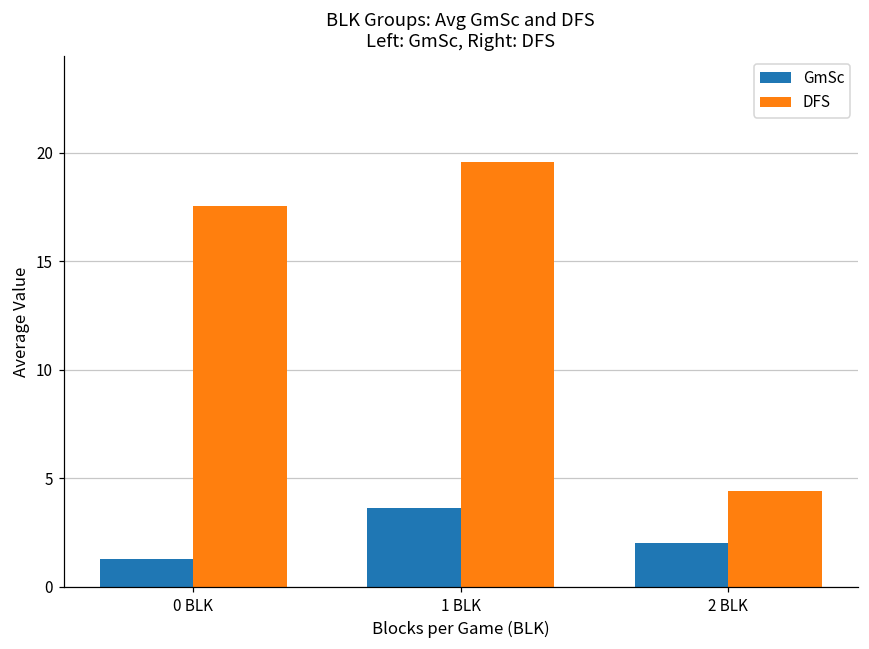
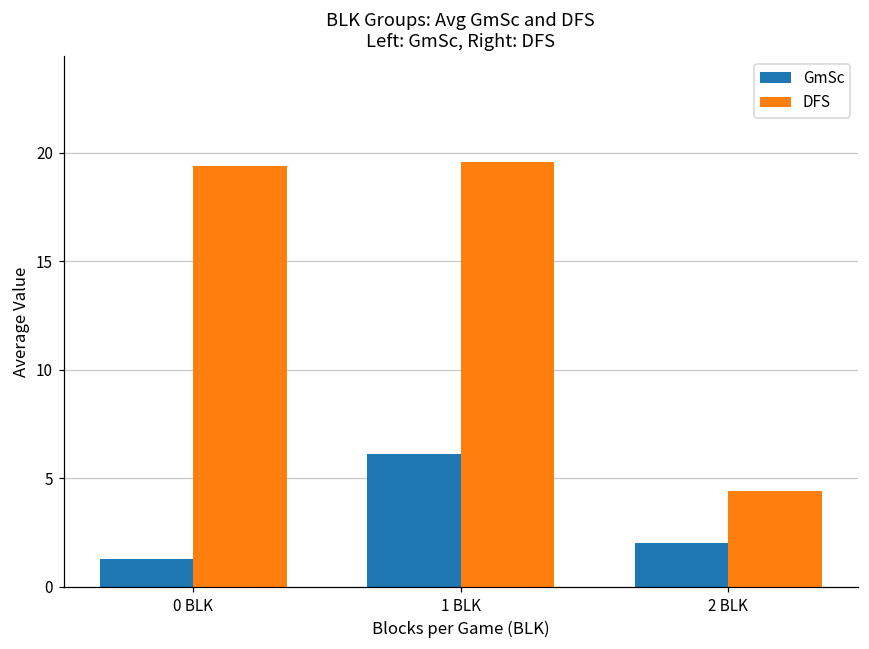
  {
    "GmSc": {
      "0 BLK": 1.3,
-     "1 BLK": 3.6,
+     "1 BLK": 6.1,
      "2 BLK": 2.0
    },
    "DFS": {
-     "0 BLK": 17.5,
+     "0 BLK": 19.4,
      "1 BLK": 19.6,
      "2 BLK": 4.4
    }
  }
